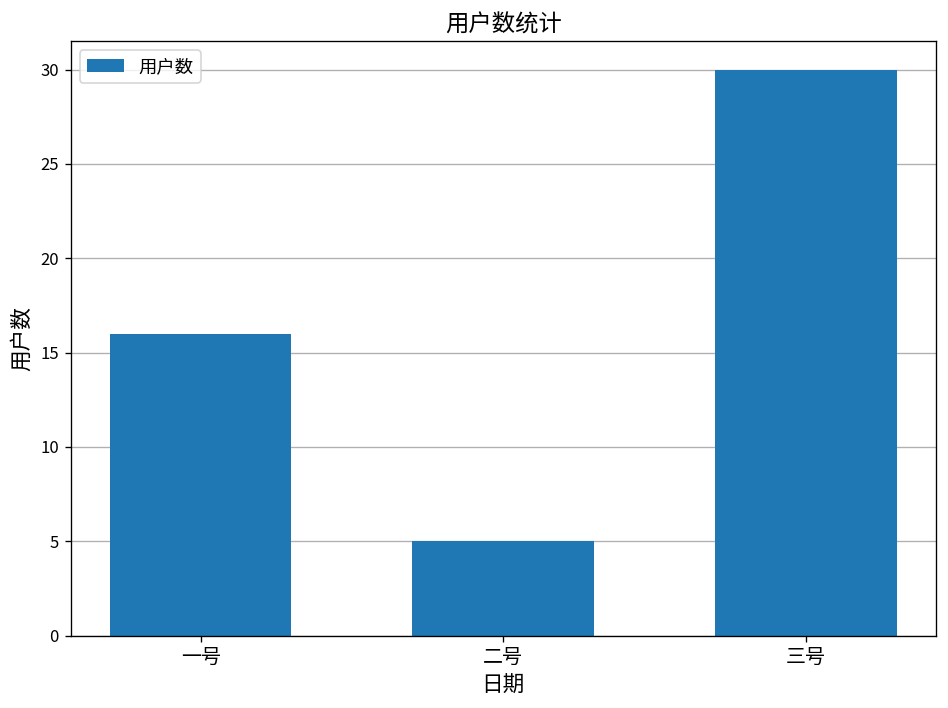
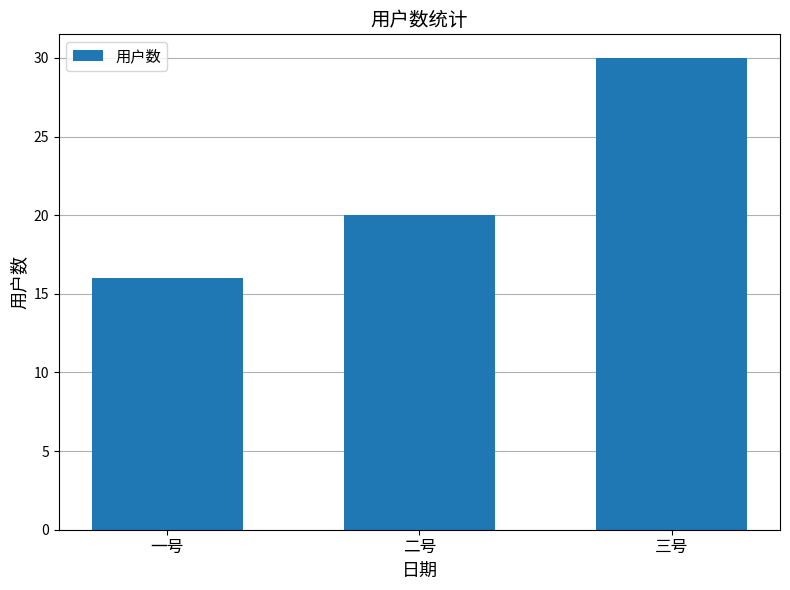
  {
    "一号": 16,
-   "二号": 5,
+   "二号": 20,
    "三号": 30
  }
